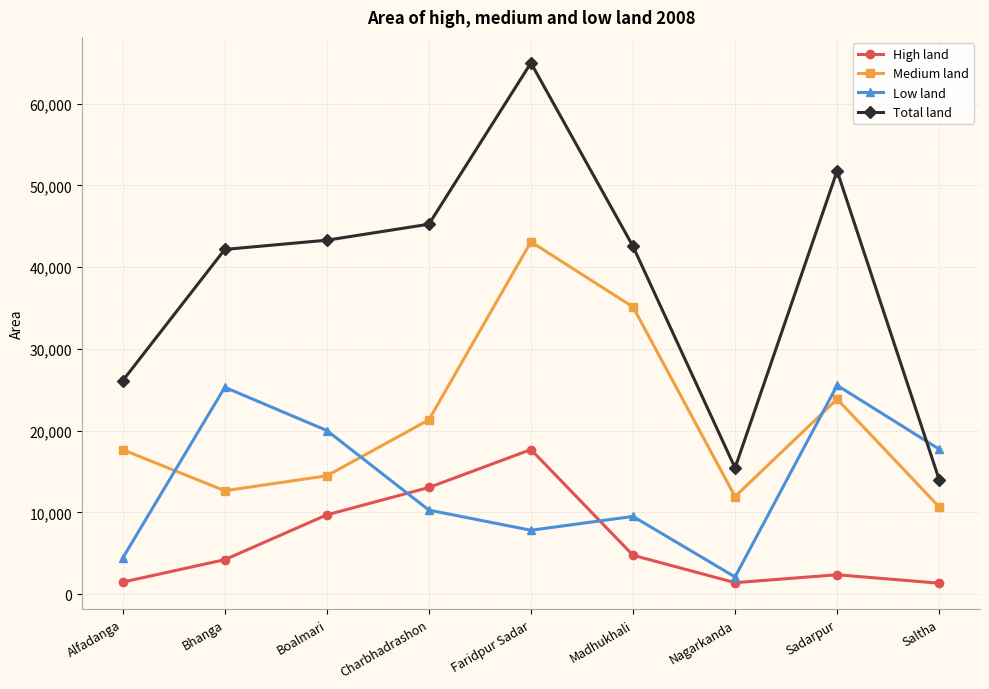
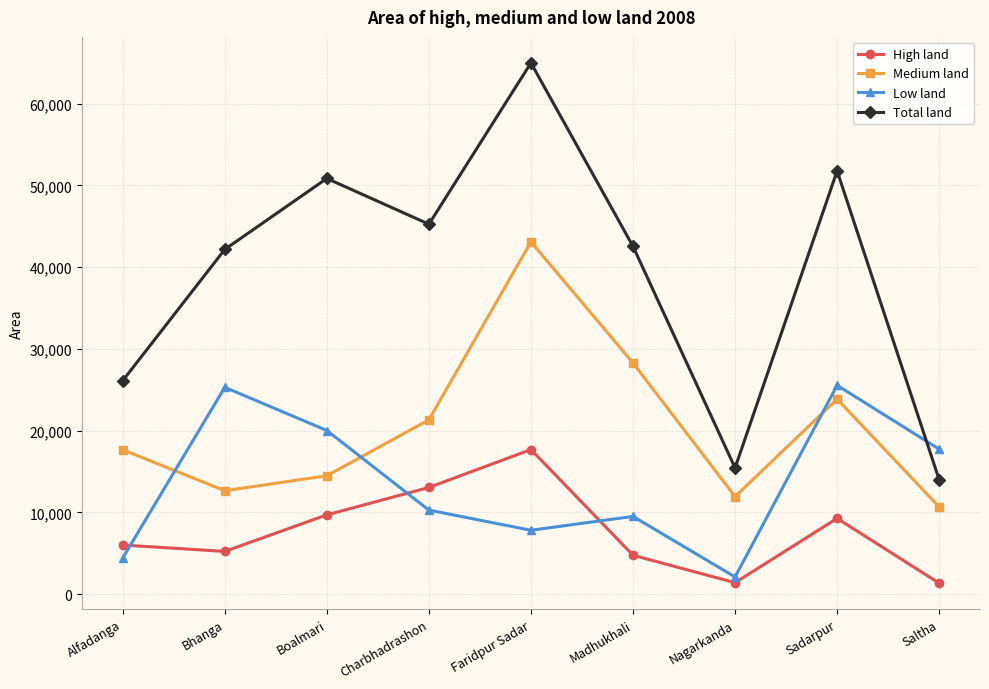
  {
    "High land": {
-     "Alfadanga": "1,000",
-     "Bhanga": "4,000",
+     "Alfadanga": "6,000",
+     "Bhanga": "5,000",
      "Boalmari": "10,000",
      "Charbhadrashon": "13,000",
      "Faridpur Sadar": "18,000",
      "Madhukhali": "5,000",
      "Nagarkanda": "1,000",
-     "Sadarpur": "2,000",
+     "Sadarpur": "9,000",
      "Saltha": "1,000"
    },
    "Medium land": {
      "Alfadanga": "18,000",
      "Bhanga": "13,000",
      "Boalmari": "14,000",
      "Charbhadrashon": "21,000",
      "Faridpur Sadar": "43,000",
-     "Madhukhali": "35,000",
+     "Madhukhali": "28,000",
      "Nagarkanda": "12,000",
      "Sadarpur": "24,000",
      "Saltha": "11,000"
    },
    "Low land": {
      "Alfadanga": "4,000",
      "Bhanga": "25,000",
      "Boalmari": "20,000",
      "Charbhadrashon": "10,000",
      "Faridpur Sadar": "8,000",
      "Madhukhali": "10,000",
      "Nagarkanda": "2,000",
      "Sadarpur": "26,000",
      "Saltha": "18,000"
    },
    "Total land": {
      "Alfadanga": "26,000",
      "Bhanga": "42,000",
-     "Boalmari": "43,000",
+     "Boalmari": "51,000",
      "Charbhadrashon": "45,000",
      "Faridpur Sadar": "65,000",
      "Madhukhali": "43,000",
      "Nagarkanda": "15,000",
      "Sadarpur": "52,000",
      "Saltha": "14,000"
    }
  }
